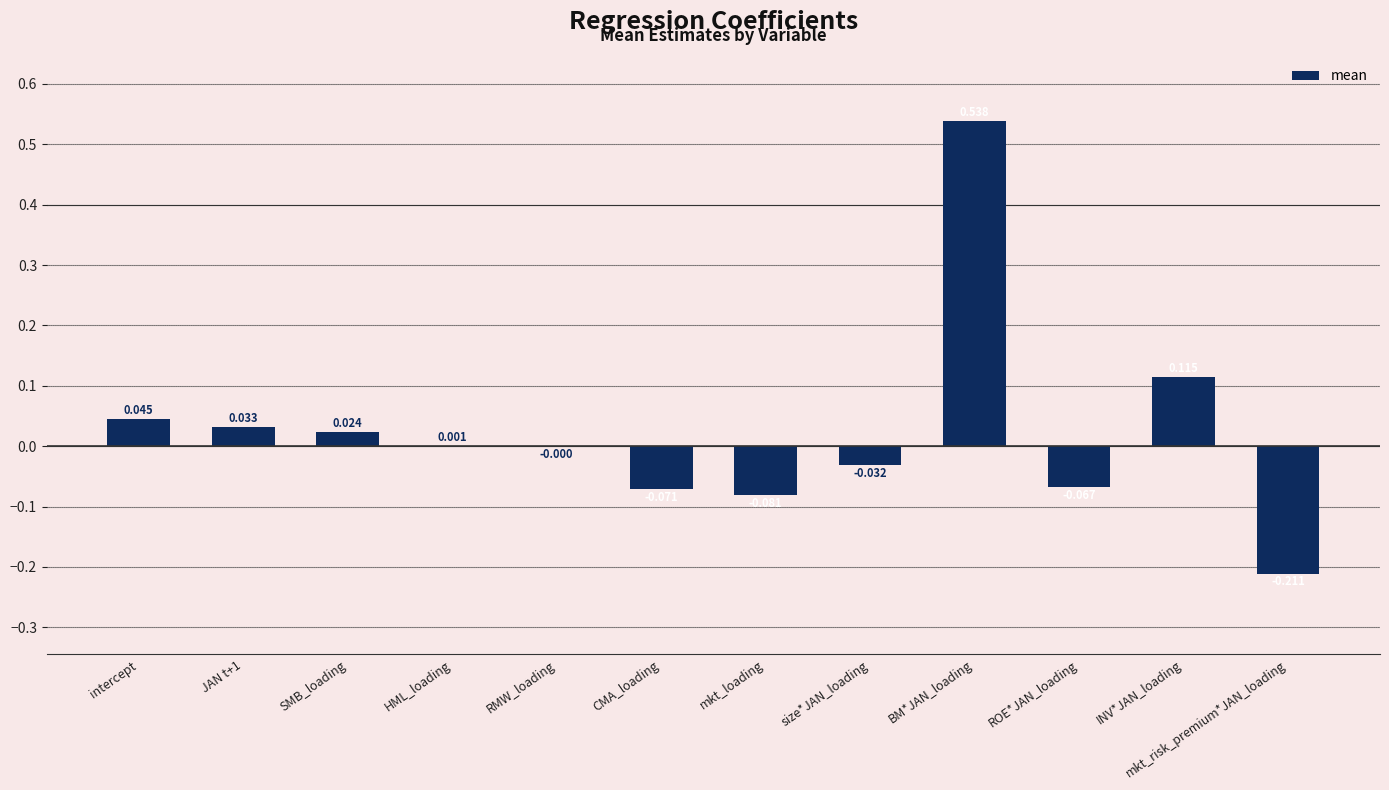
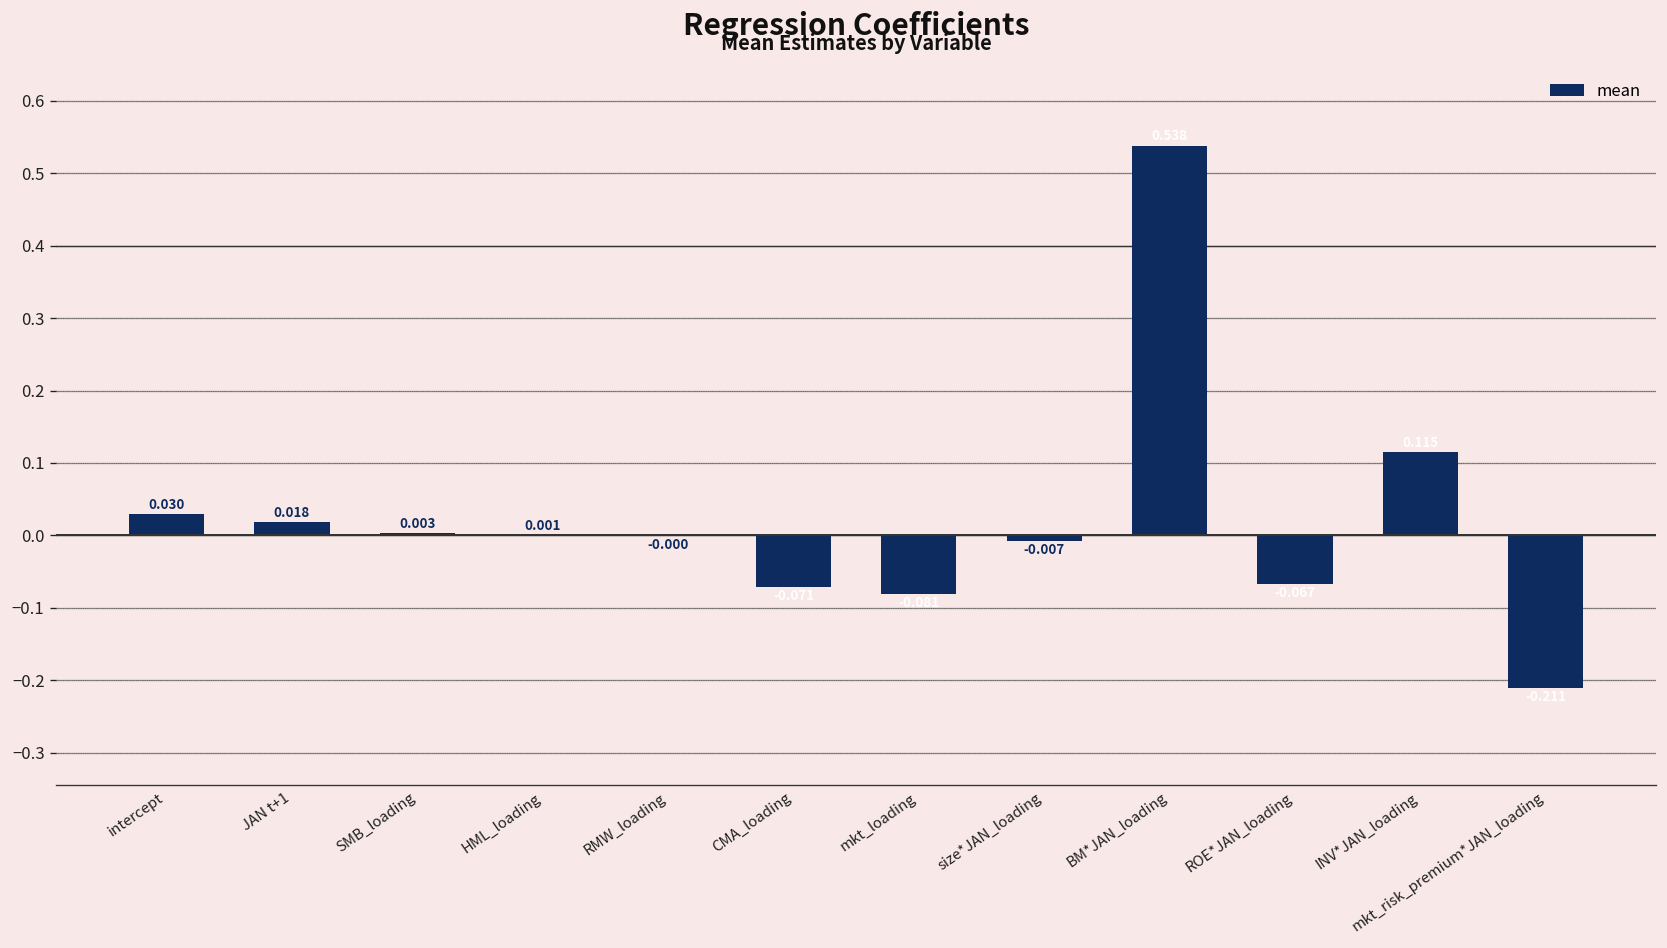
  {
-   "intercept": 0.045,
-   "JAN t+1": 0.033,
-   "SMB_loading": 0.024,
+   "intercept": 0.030,
+   "JAN t+1": 0.018,
+   "SMB_loading": 0.003,
    "HML_loading": 0.001,
    "RMW_loading": -0.000,
-   "size*JAN_loading": -0.032
+   "size*JAN_loading": -0.007
  }
